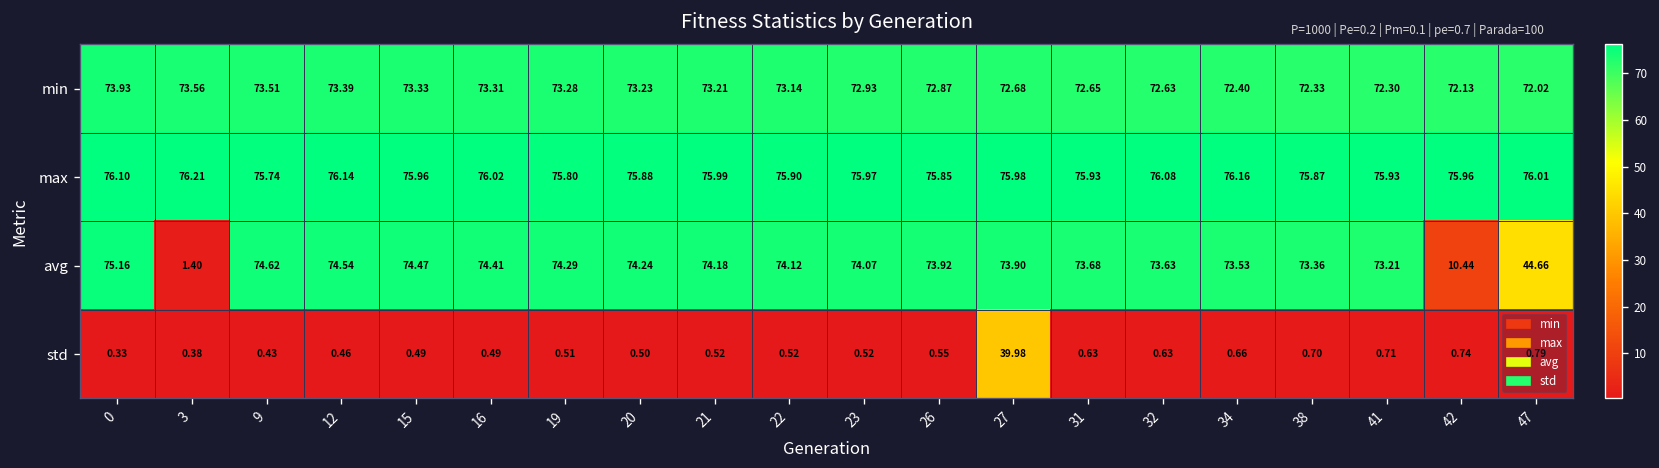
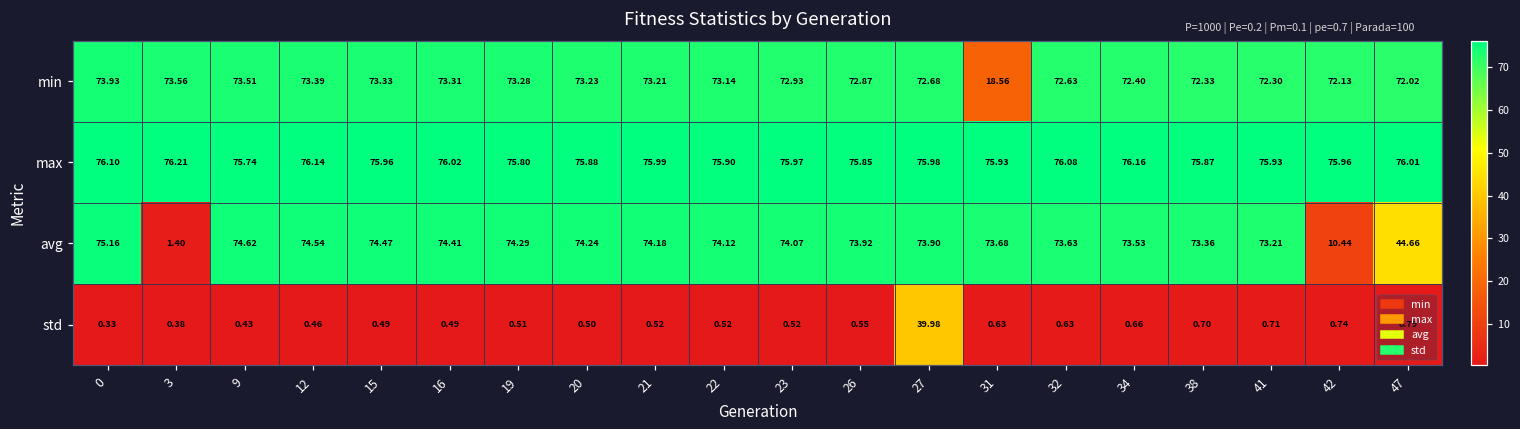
  {
    "min": {
      "0": 73.93,
      "3": 73.56,
      "9": 73.51,
      "12": 73.39,
      "15": 73.33,
      "16": 73.31,
      "19": 73.28,
      "20": 73.23,
      "21": 73.21,
      "22": 73.14,
      "23": 72.93,
      "26": 72.87,
      "27": 72.68,
-     "31": 72.65,
+     "31": 18.56,
      "32": 72.63,
      "34": 72.40,
      "38": 72.33,
      "41": 72.30,
      "42": 72.13,
      "47": 72.02
    },
    "max": {
      "0": 76.10,
      "3": 76.21,
      "9": 75.74,
      "12": 76.14,
      "15": 75.96,
      "16": 76.02,
      "19": 75.80,
      "20": 75.88,
      "21": 75.99,
      "22": 75.90,
      "23": 75.97,
      "26": 75.85,
      "27": 75.98,
      "31": 75.93,
      "32": 76.08,
      "34": 76.16,
      "38": 75.87,
      "41": 75.93,
      "42": 75.96,
      "47": 76.01
    },
    "avg": {
      "0": 75.16,
      "3": 1.40,
      "9": 74.62,
      "12": 74.54,
      "15": 74.47,
      "16": 74.41,
      "19": 74.29,
      "20": 74.24,
      "21": 74.18,
      "22": 74.12,
      "23": 74.07,
      "26": 73.92,
      "27": 73.90,
      "31": 73.68,
      "32": 73.63,
      "34": 73.53,
      "38": 73.36,
      "41": 73.21,
      "42": 10.44,
      "47": 44.66
    },
    "std": {
      "0": 0.33,
      "3": 0.38,
      "9": 0.43,
      "12": 0.46,
      "15": 0.49,
      "16": 0.49,
      "19": 0.51,
      "20": 0.50,
      "21": 0.52,
      "22": 0.52,
      "23": 0.52,
      "26": 0.55,
      "27": 39.98,
      "31": 0.63,
      "32": 0.63,
      "34": 0.66,
      "38": 0.70,
      "41": 0.71,
      "42": 0.74
    }
  }
